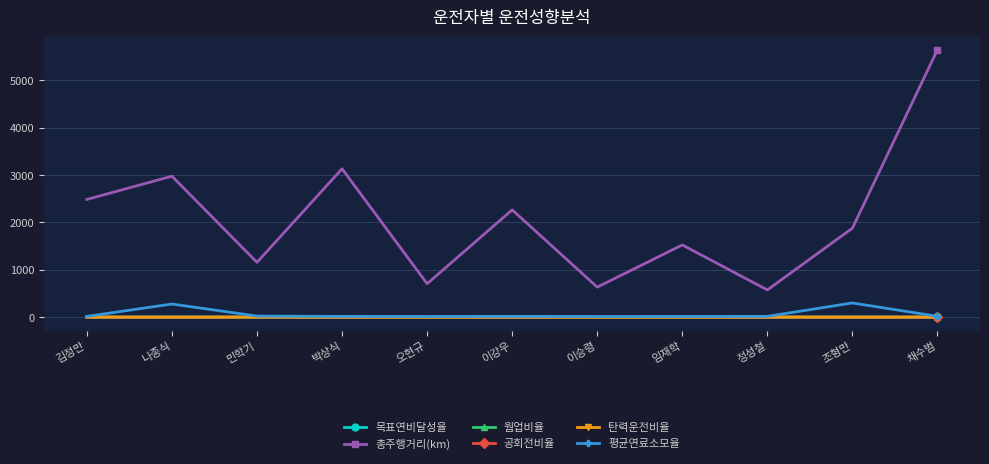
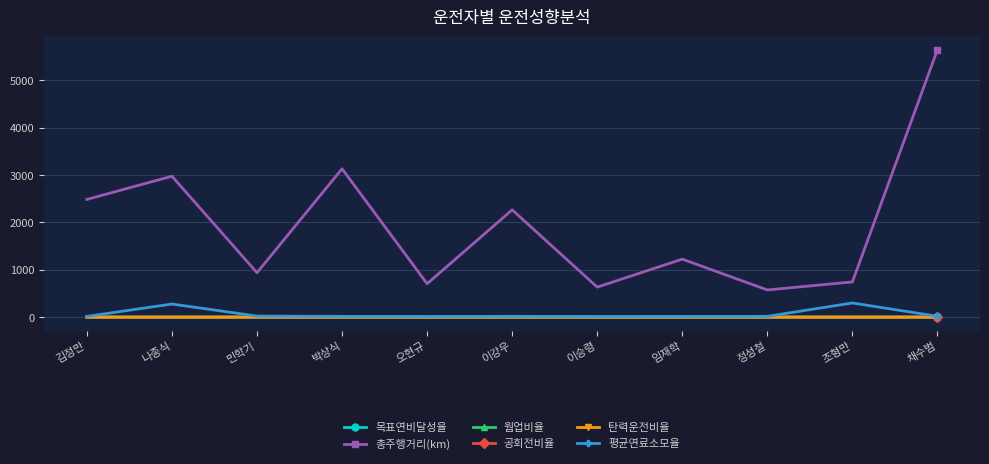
  {
    "탄력운전비율": {
      "나종식": 0,
      "조형만": 0
    },
    "총주행거리(km)": {
      "김정만": 2500,
      "나종식": 3000,
-     "민학기": 1200,
+     "민학기": 900,
      "박상식": 3100,
      "오현규": 700,
      "이강우": 2300,
      "이승령": 600,
-     "임재학": 1500,
+     "임재학": 1200,
      "정성철": 600,
-     "조형만": 1900,
+     "조형만": 700,
      "채수범": 5600
    },
    "평균연료소모율": {
      "나종식": 300,
      "조형만": 300
    }
  }
